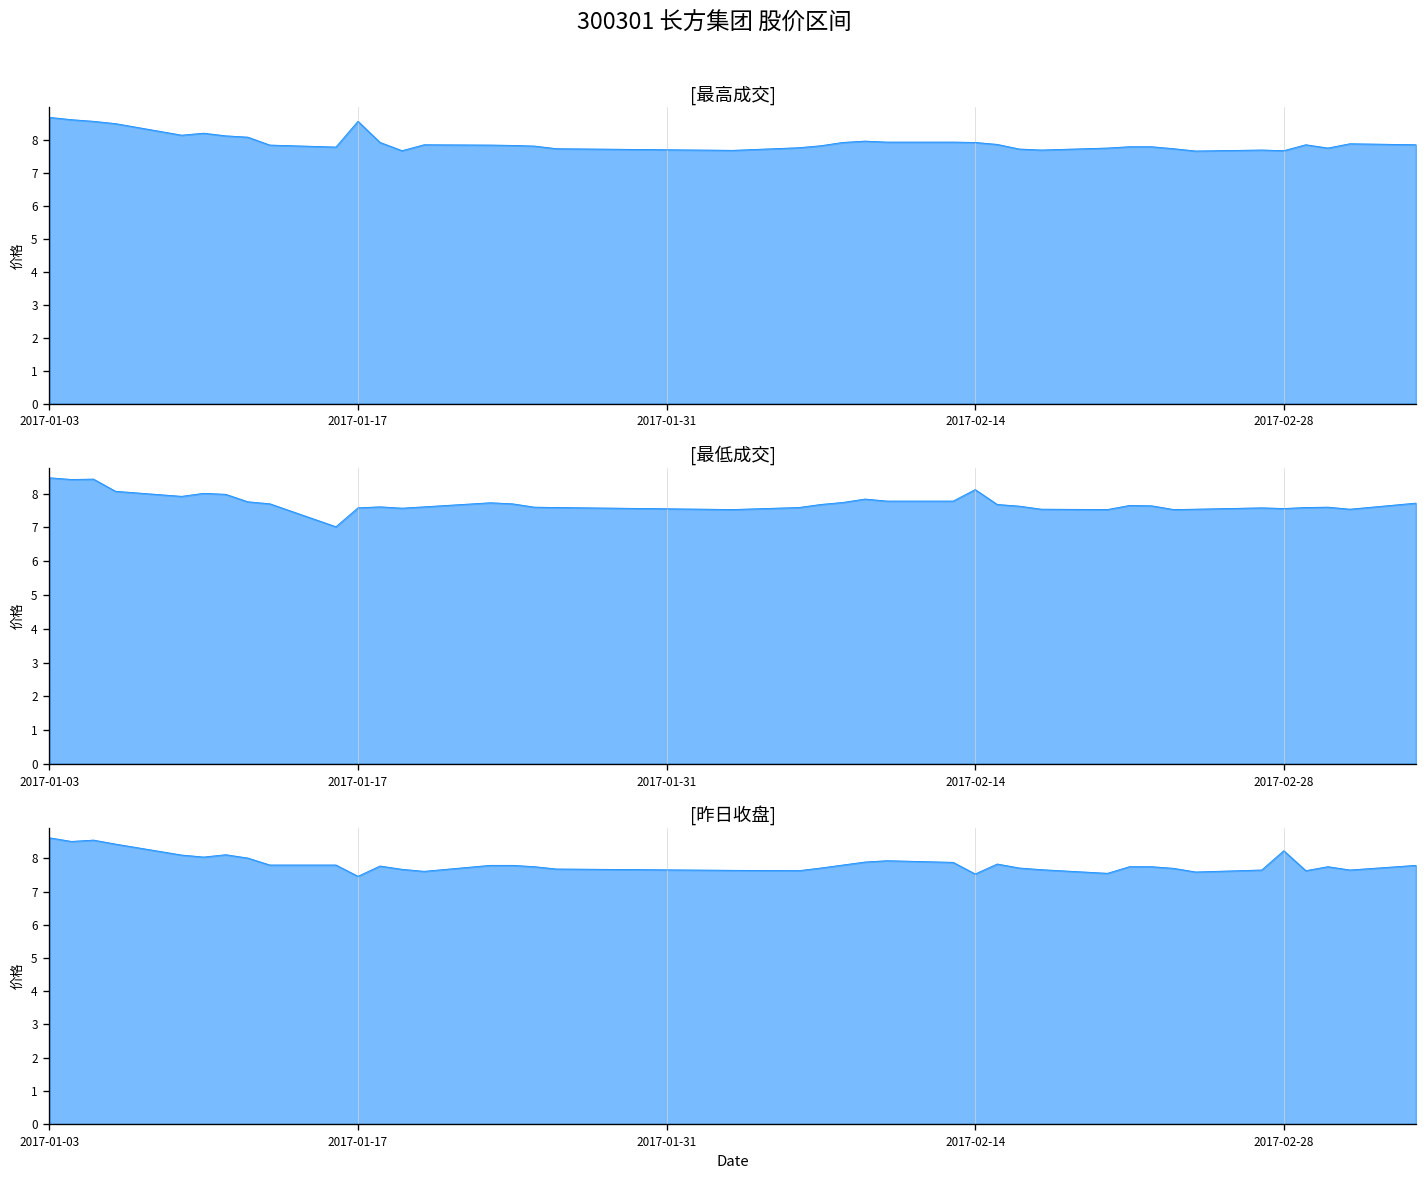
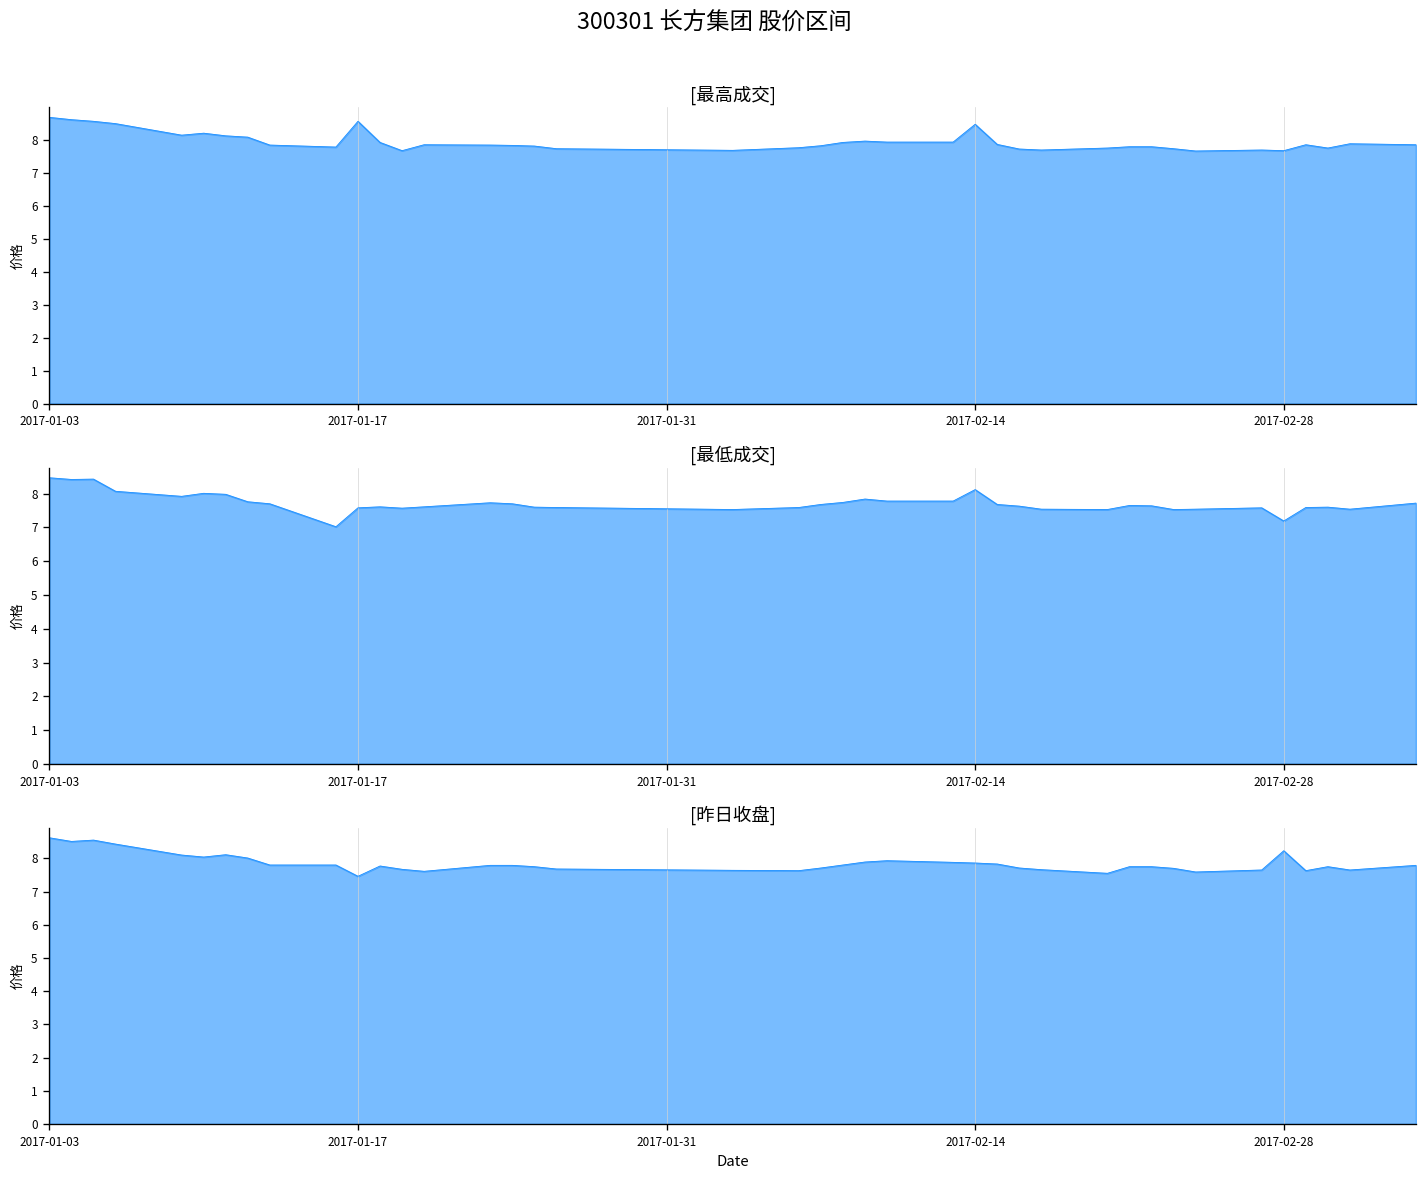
  {
    "[最高成交]": {
      "2017-01-03": 8.7,
      "2017-01-17": 8.6,
-     "2017-02-14": 7.9,
+     "2017-02-14": 8.5,
      "2017-02-28": 7.7
    },
    "[最低成交]": {
      "2017-01-03": 8.5,
      "2017-01-17": 7.6,
      "2017-02-14": 8.1,
-     "2017-02-28": 7.6
+     "2017-02-28": 7.2
    },
    "[昨日收盘]": {
      "2017-01-03": 8.6,
      "2017-01-17": 7.5,
-     "2017-02-14": 7.5,
+     "2017-02-14": 7.9,
      "2017-02-28": 8.2
    }
  }
